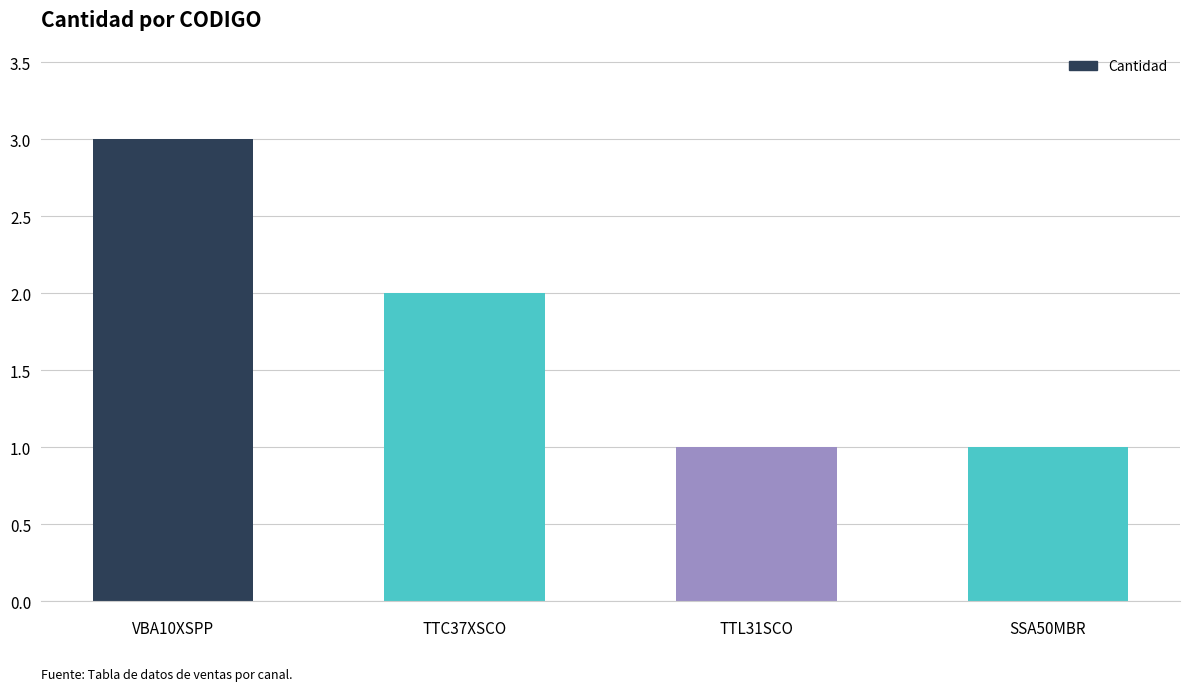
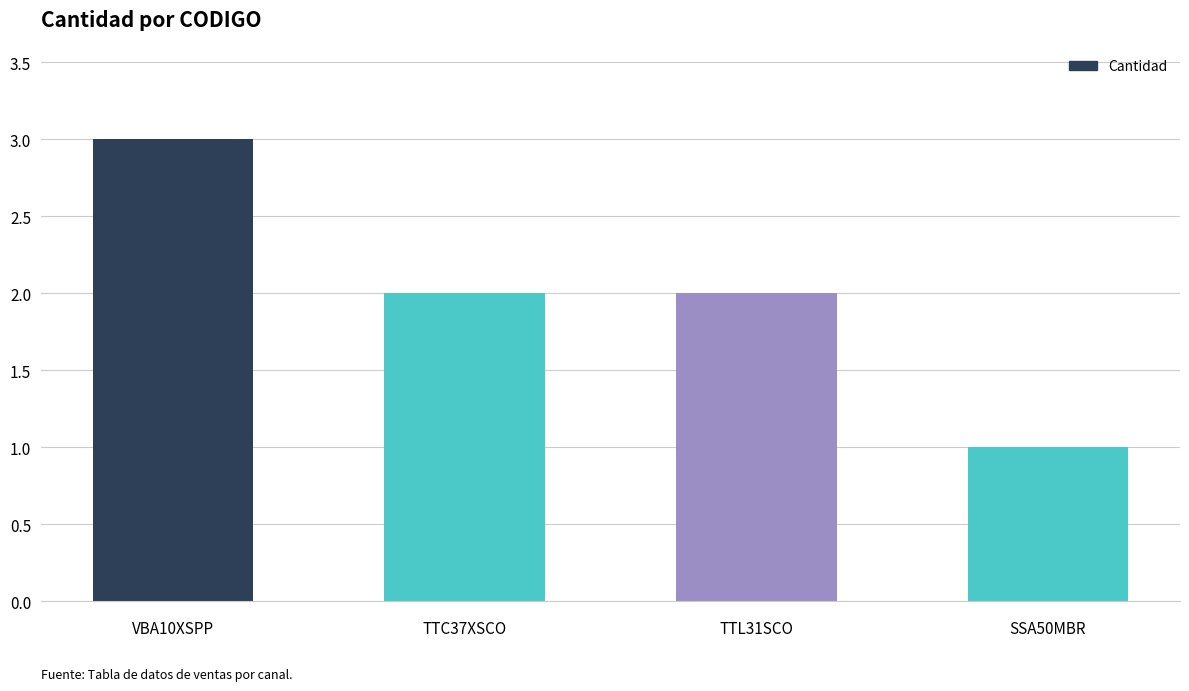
  {
    "VBA10XSPP": 3,
    "TTC37XSCO": 2,
-   "TTL31SCO": 1,
+   "TTL31SCO": 2,
    "SSA50MBR": 1
  }
